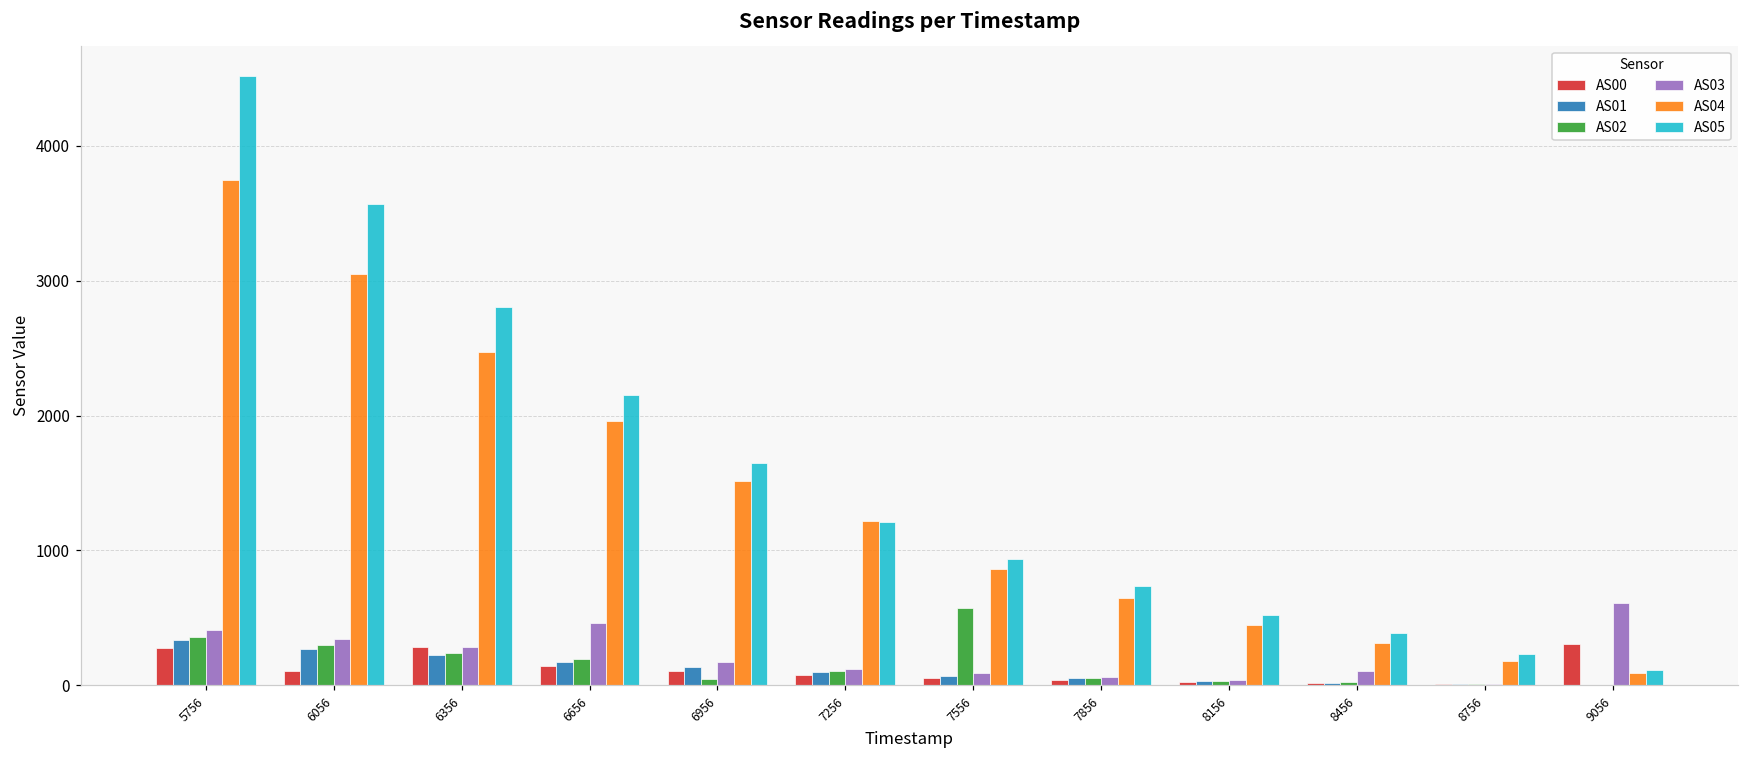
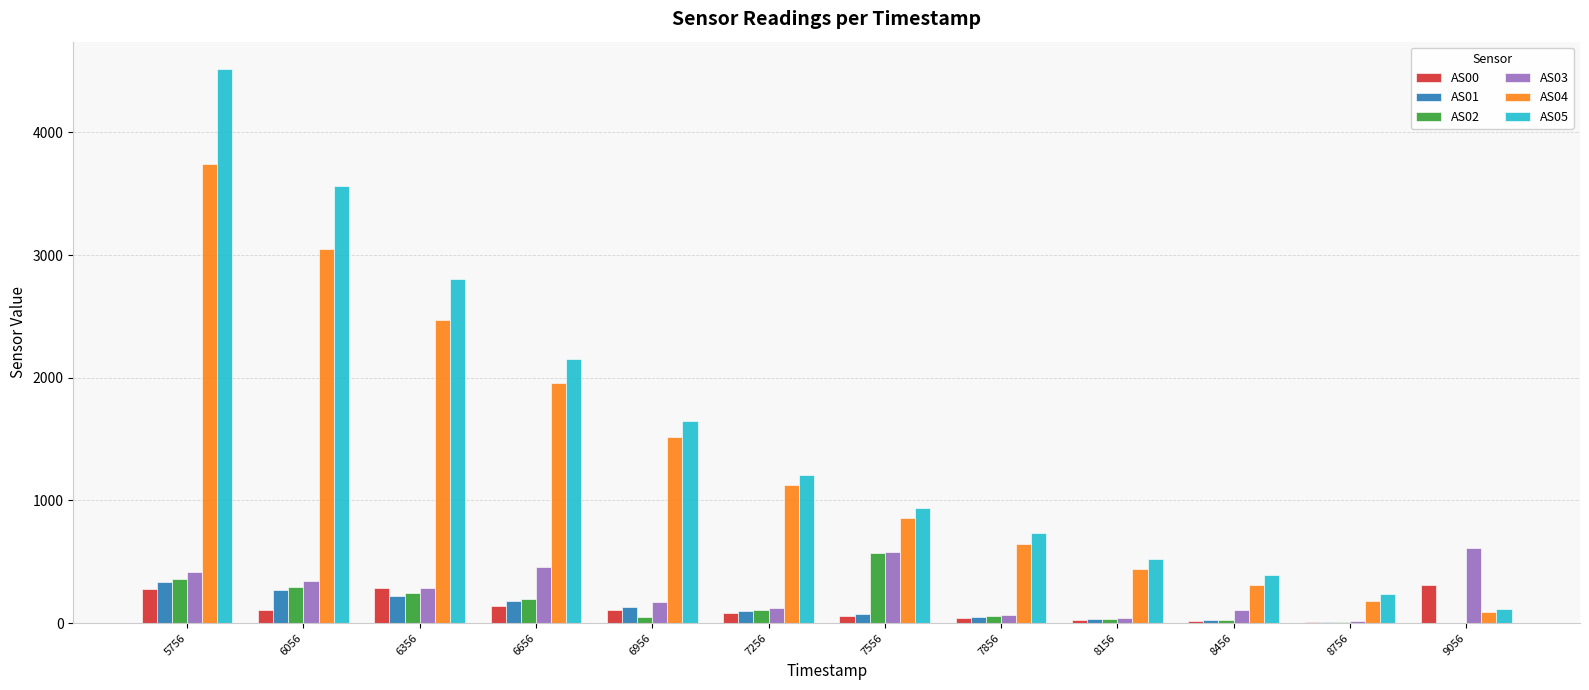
  {
    "AS00": {
      "5756": 280,
      "6056": 110,
      "6356": 290,
      "6656": 140,
      "6956": 110,
      "7256": 80,
      "7556": 60,
      "7856": 40,
      "8156": 30,
      "9056": 310
    },
    "AS01": {
      "5756": 330,
      "6056": 270,
      "6356": 220,
      "6656": 180,
      "6956": 130,
      "7256": 100,
      "7556": 70,
      "7856": 50,
      "8156": 30,
      "8456": 20
    },
    "AS02": {
      "5756": 360,
      "6056": 300,
      "6356": 240,
      "6656": 190,
      "6956": 50,
      "7256": 110,
      "7556": 580,
      "7856": 60,
      "8156": 40,
      "8456": 20
    },
    "AS03": {
      "5756": 410,
      "6056": 340,
      "6356": 280,
      "6656": 460,
      "6956": 170,
      "7256": 130,
-     "7556": 90,
+     "7556": 580,
      "7856": 60,
      "8156": 40,
      "8456": 110,
      "9056": 610
    },
    "AS04": {
      "5756": 3750,
      "6056": 3050,
      "6356": 2470,
      "6656": 1960,
      "6956": 1510,
-     "7256": 1220,
+     "7256": 1120,
      "7556": 860,
      "7856": 650,
      "8156": 440,
      "8456": 310,
      "8756": 180,
      "9056": 90
    },
    "AS05": {
      "5756": 4510,
      "6056": 3560,
      "6356": 2810,
      "6656": 2150,
      "6956": 1650,
      "7256": 1210,
      "7556": 940,
      "7856": 740,
      "8156": 520,
      "8456": 390,
      "8756": 240,
      "9056": 110
    }
  }
